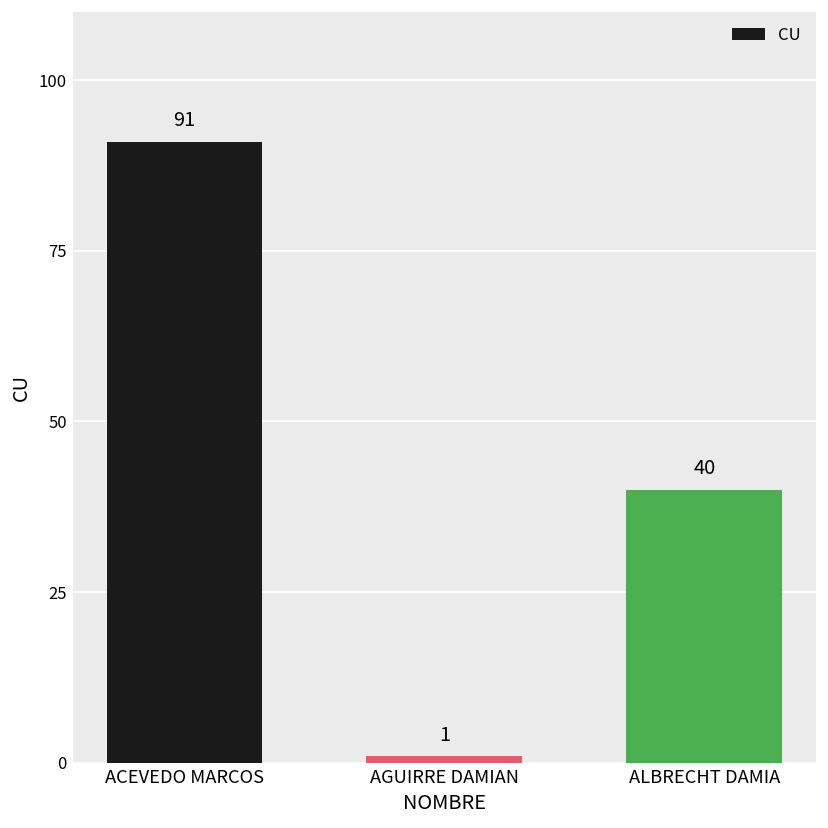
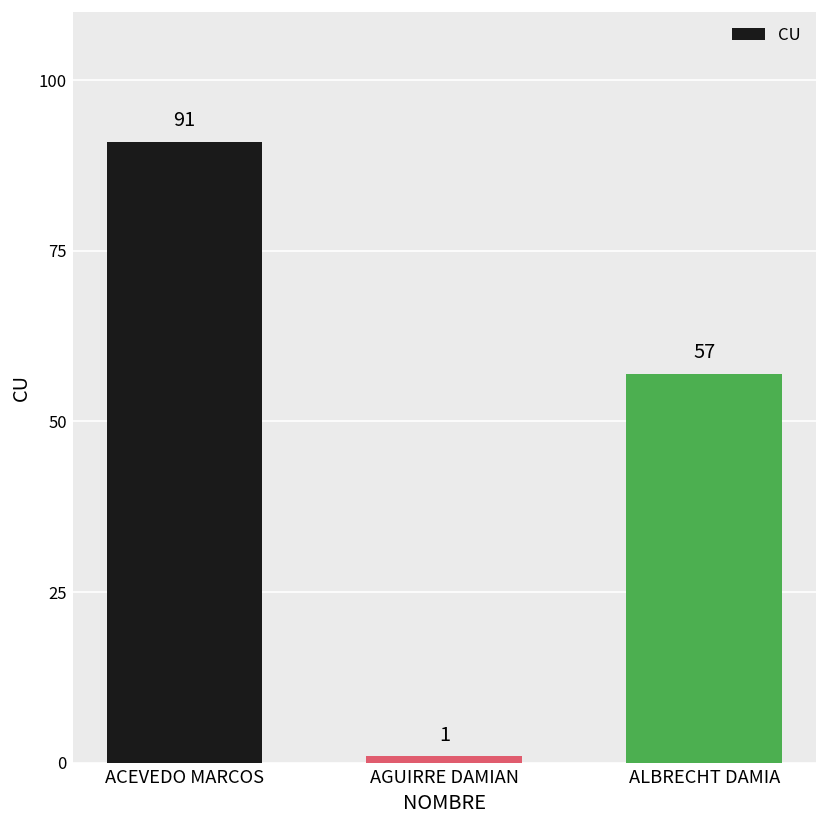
  {
    "ACEVEDO MARCOS": 91,
    "AGUIRRE DAMIAN": 1,
-   "ALBRECHT DAMIA": 40
+   "ALBRECHT DAMIA": 57
  }
